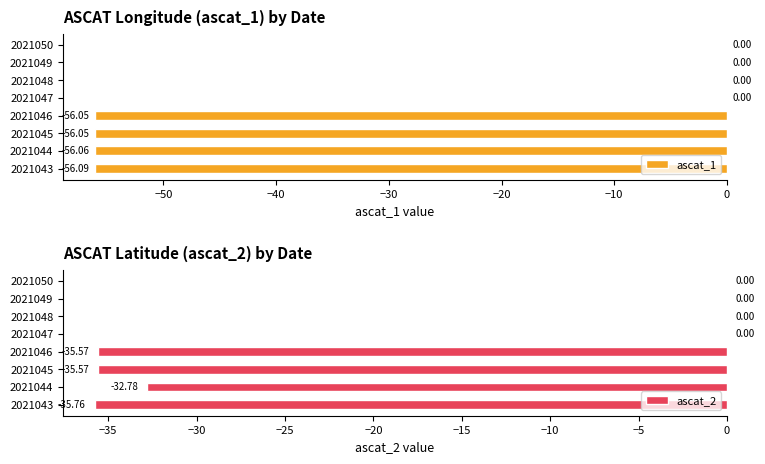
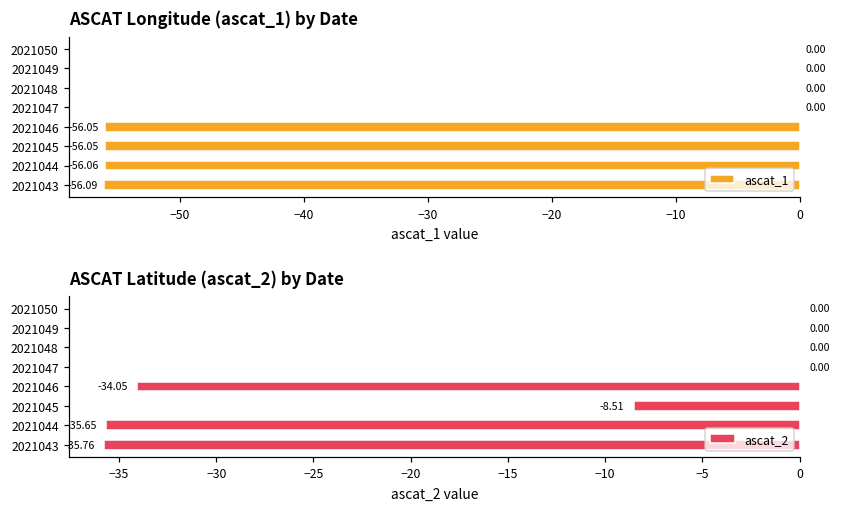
  {
    "ASCAT Longitude (ascat_1) by Date": {
      "2021050": 0.00,
      "2021049": 0.00,
      "2021048": 0.00,
      "2021047": 0.00,
      "2021046": -56.05,
      "2021045": -56.05,
      "2021044": -56.06,
      "2021043": -56.09
    },
    "ASCAT Latitude (ascat_2) by Date": {
      "2021050": 0.00,
      "2021049": 0.00,
      "2021048": 0.00,
      "2021047": 0.00,
-     "2021046": -35.57,
-     "2021045": -35.57,
-     "2021044": -32.78,
+     "2021046": -34.05,
+     "2021045": -8.51,
+     "2021044": -35.65,
      "2021043": -35.76
    }
  }
